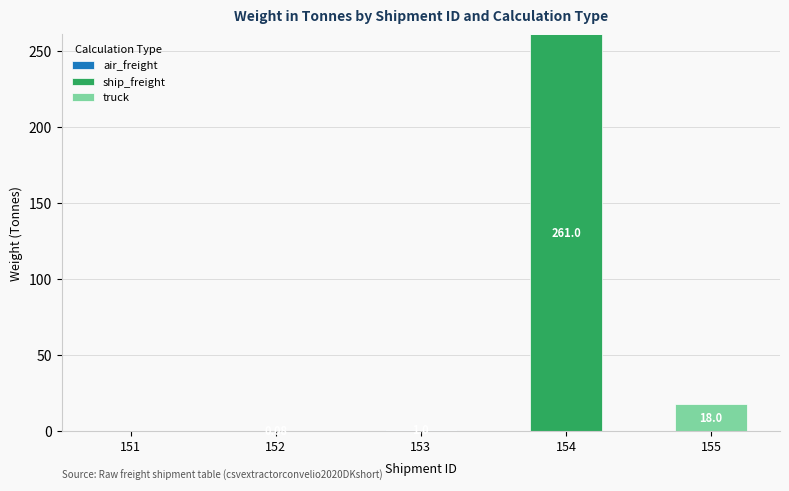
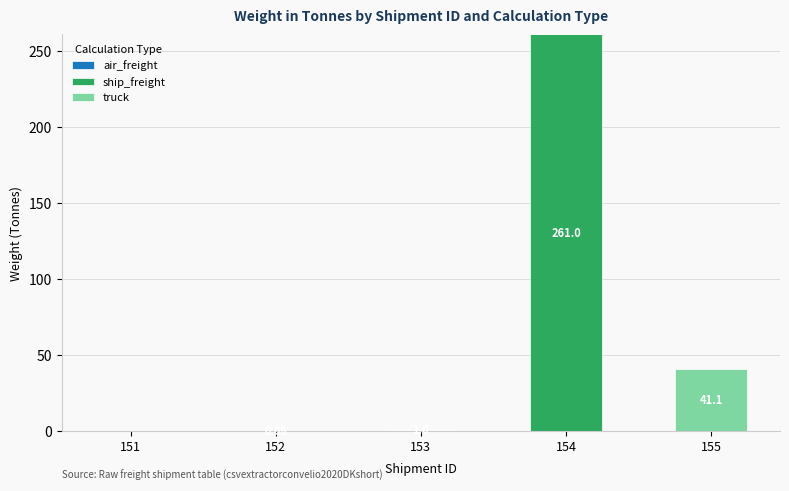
  {
    "air_freight": {
      "151": 0,
      "154": 0,
      "155": 0
    },
    "ship_freight": {
      "154": 261.0
    },
    "truck": {
-     "155": 18.0
+     "155": 41.1
    }
  }
